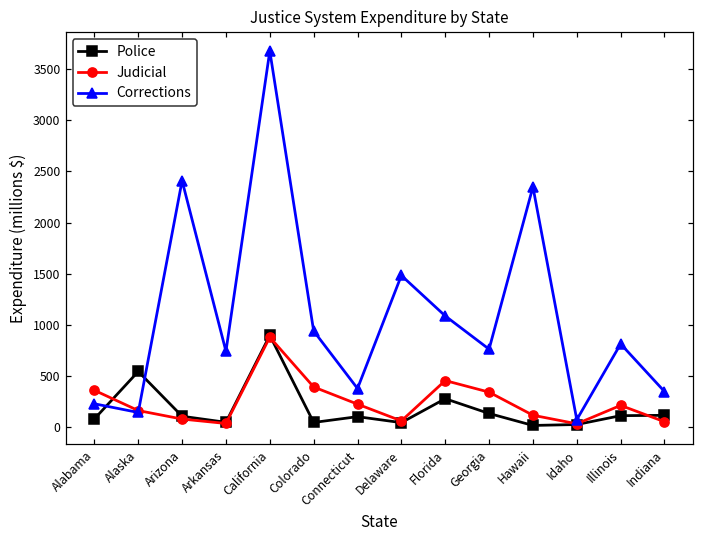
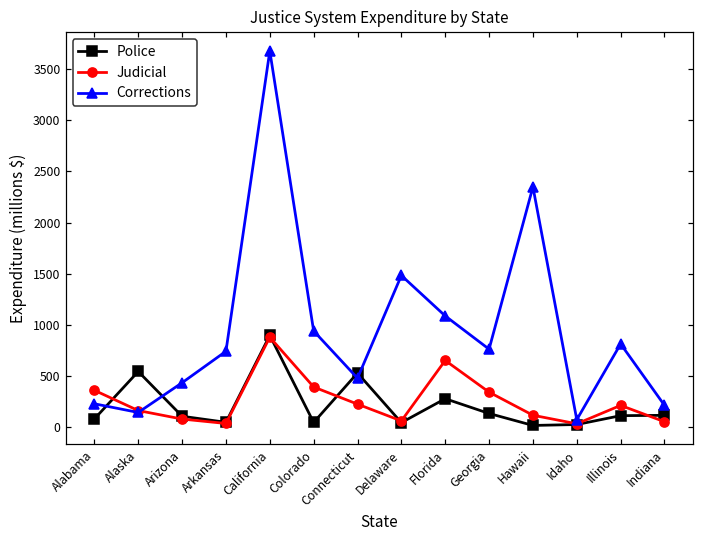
  {
    "Police": {
      "Alabama": 100,
      "Alaska": 500,
      "Arizona": 100,
      "Colorado": 0,
-     "Connecticut": 100,
+     "Connecticut": 500,
      "Florida": 300,
      "Georgia": 100,
      "Hawaii": 0,
      "Illinois": 100,
      "Indiana": 100
    },
    "Judicial": {
      "Alabama": 400,
      "Arizona": 100,
      "Colorado": 400,
      "Connecticut": 200,
-     "Florida": 500,
+     "Florida": 700,
      "Georgia": 300,
      "Hawaii": 100,
      "Illinois": 200,
      "Indiana": 100
    },
    "Corrections": {
      "Alabama": 200,
-     "Arizona": 2400,
+     "Arizona": 400,
      "Arkansas": 700,
      "California": 3700,
      "Colorado": 900,
-     "Connecticut": 400,
+     "Connecticut": 500,
      "Delaware": 1500,
      "Florida": 1100,
      "Georgia": 800,
      "Hawaii": 2300,
      "Idaho": 100,
      "Illinois": 800,
-     "Indiana": 400
+     "Indiana": 200
    }
  }
